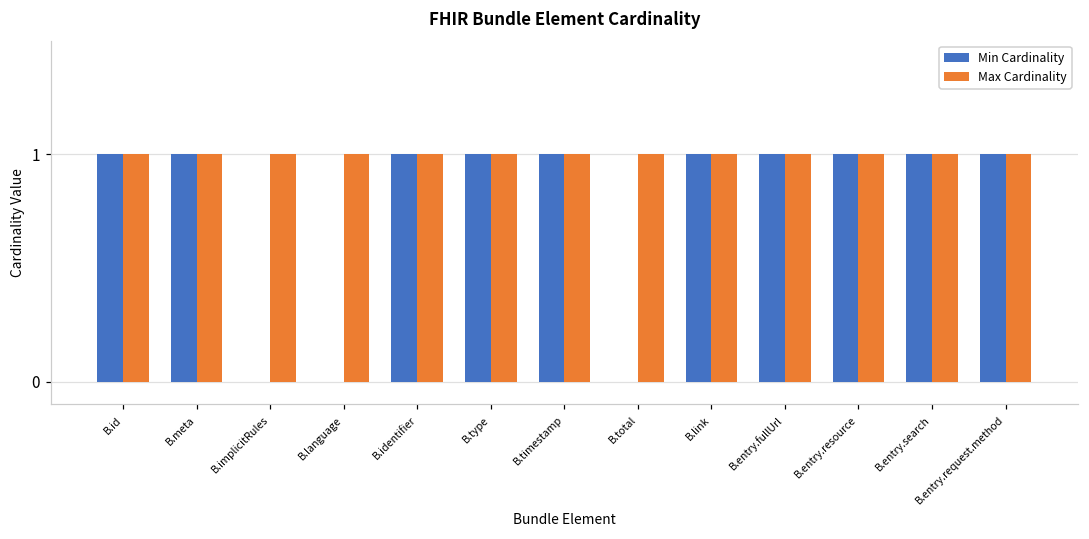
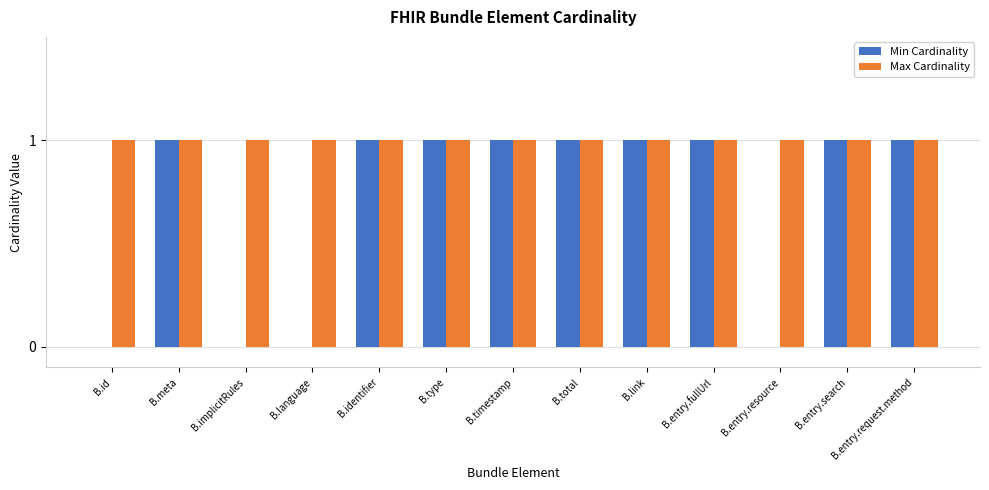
  {
    "Min Cardinality": {
-     "B.id": 1,
+     "B.id": 0,
      "B.meta": 1,
      "B.implicitRules": 0,
      "B.language": 0,
      "B.identifier": 1,
      "B.type": 1,
      "B.timestamp": 1,
-     "B.total": 0,
+     "B.total": 1,
      "B.link": 1,
      "B.entry.fullUrl": 1,
-     "B.entry.resource": 1,
+     "B.entry.resource": 0,
      "B.entry.search": 1,
      "B.entry.request.method": 1
    },
    "Max Cardinality": {
      "B.id": 1,
      "B.meta": 1,
      "B.implicitRules": 1,
      "B.language": 1,
      "B.identifier": 1,
      "B.type": 1,
      "B.timestamp": 1,
      "B.total": 1,
      "B.link": 1,
      "B.entry.fullUrl": 1,
      "B.entry.resource": 1,
      "B.entry.search": 1,
      "B.entry.request.method": 1
    }
  }
